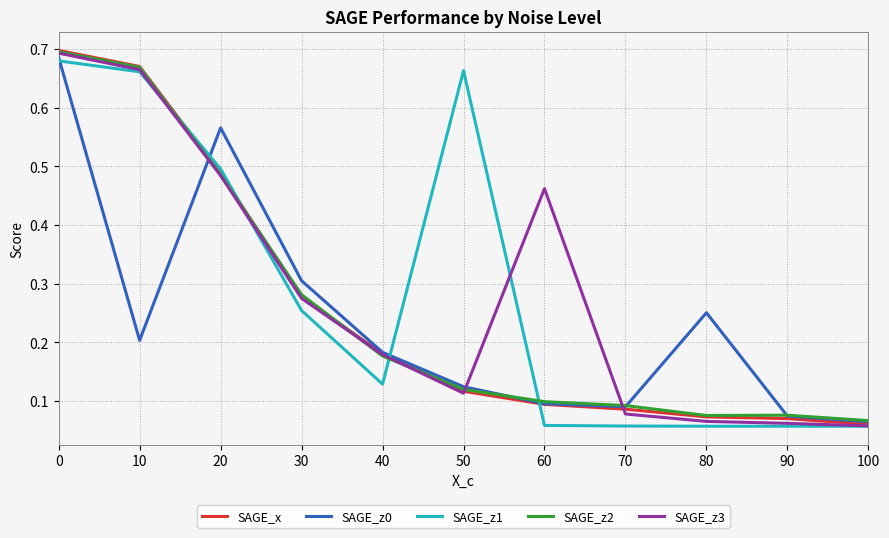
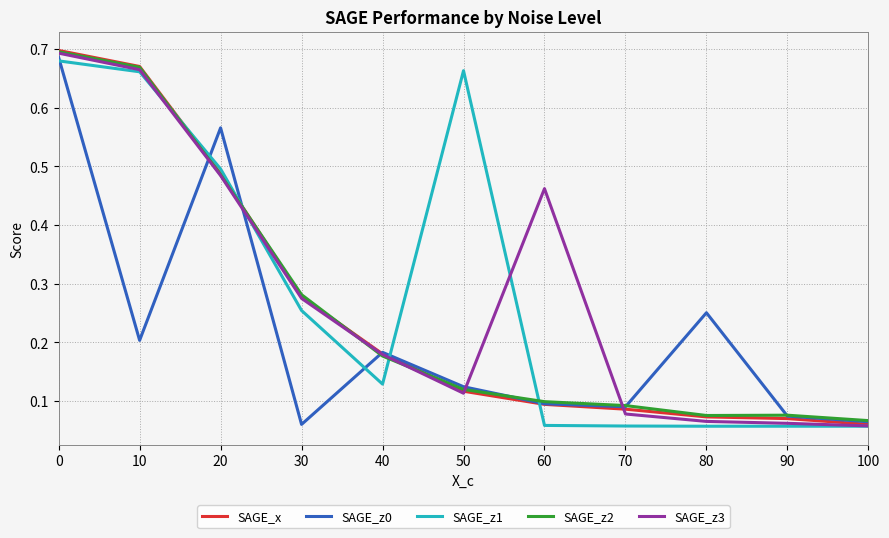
  {
    "SAGE_z0": {
      "0": 0.69,
      "10": 0.20,
      "20": 0.57,
-     "30": 0.31,
+     "30": 0.06,
      "50": 0.12,
      "80": 0.25
    },
    "SAGE_z1": {
      "0": 0.68,
      "20": 0.50,
      "30": 0.25,
      "40": 0.13,
      "50": 0.66,
      "60": 0.06,
      "70": 0.06,
      "80": 0.06,
      "90": 0.06
    },
    "SAGE_z3": {
      "60": 0.46,
      "70": 0.08,
      "80": 0.07,
      "90": 0.06
    }
  }
